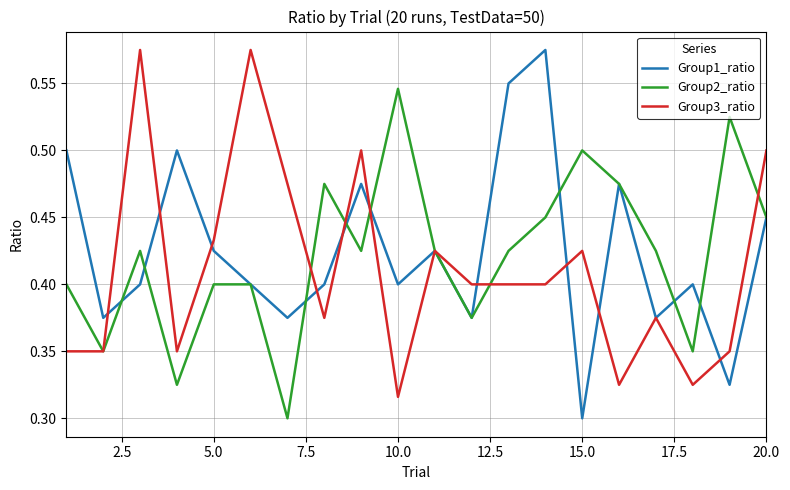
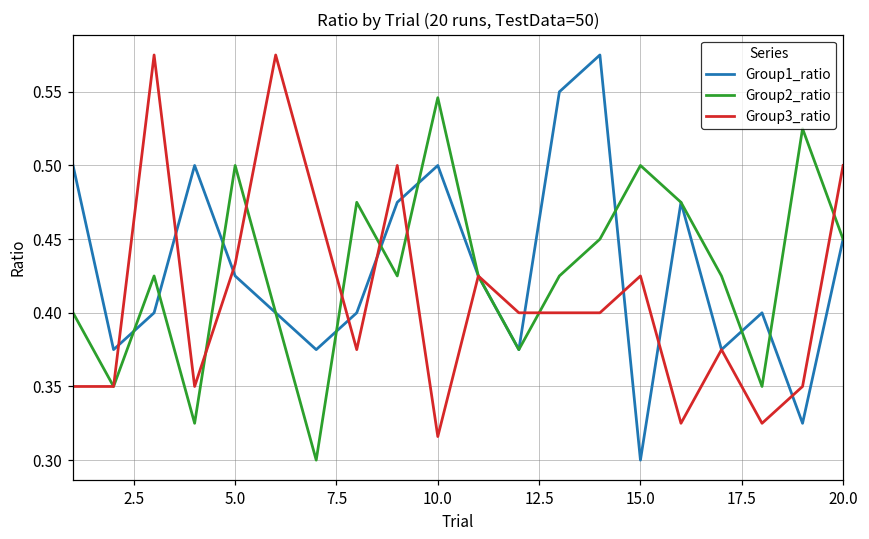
  {
    "Group1_ratio": {
      "5.0": 0.425,
-     "10.0": 0.4,
+     "10.0": 0.5,
      "15.0": 0.3
    },
    "Group2_ratio": {
-     "5.0": 0.4,
+     "5.0": 0.5,
      "10.0": 0.546,
      "15.0": 0.5
    },
    "Group3_ratio": {
      "5.0": 0.433,
      "10.0": 0.316,
      "15.0": 0.425,
      "20.0": 0.5
    }
  }
